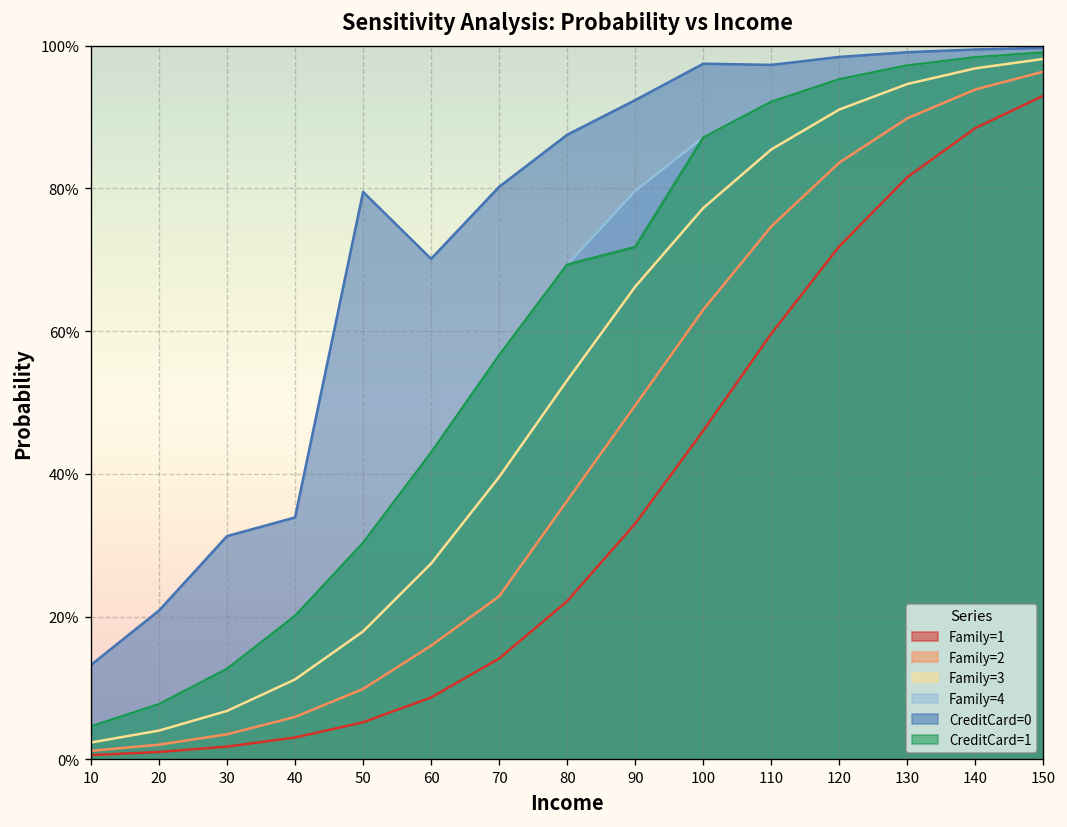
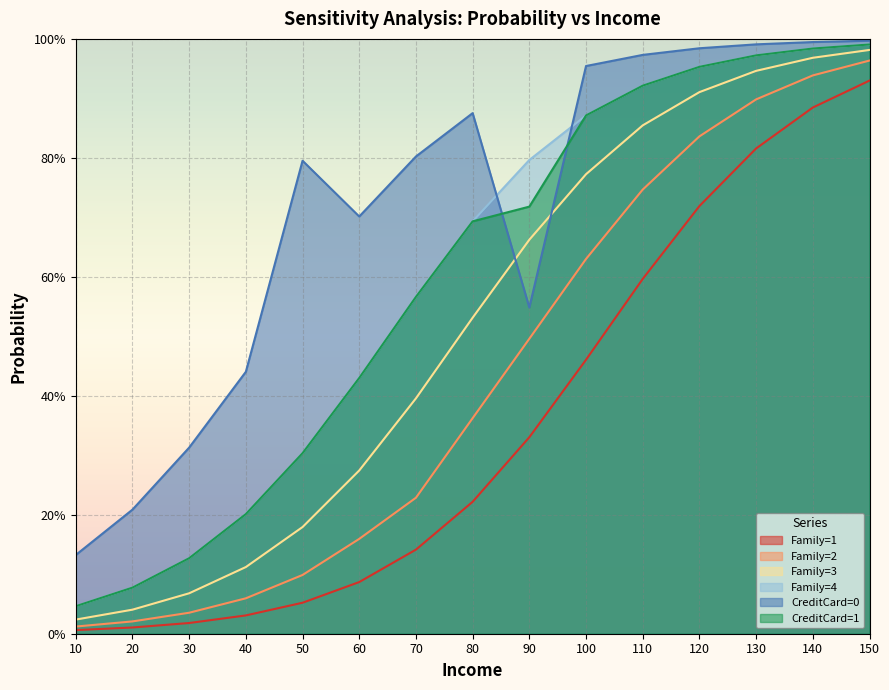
  {
    "Family=1": {
      "10": "1%",
      "20": "1%",
      "30": "2%",
      "40": "3%",
      "50": "5%",
      "60": "9%",
      "70": "14%",
      "80": "22%",
      "90": "33%",
      "100": "46%",
      "110": "60%",
      "120": "72%",
      "130": "82%",
      "140": "88%",
      "150": "93%"
    },
    "Family=2": {
      "10": "1%",
      "20": "2%",
      "30": "4%",
      "40": "6%",
      "50": "10%",
      "60": "16%",
      "70": "23%",
      "80": "36%",
      "90": "50%",
      "100": "63%",
      "110": "75%",
      "120": "84%",
      "130": "90%",
      "140": "94%",
      "150": "96%"
    },
    "Family=3": {
      "10": "2%",
      "20": "4%",
      "30": "7%",
      "40": "11%",
      "50": "18%",
      "60": "27%",
      "70": "40%",
      "80": "53%",
      "90": "66%",
      "100": "77%",
      "110": "85%",
      "120": "91%",
      "130": "95%",
      "140": "97%",
      "150": "98%"
    },
    "Family=4": {
      "90": "80%"
    },
    "CreditCard=0": {
      "10": "13%",
      "20": "21%",
      "30": "31%",
-     "40": "34%",
+     "40": "44%",
      "50": "80%",
      "60": "70%",
      "70": "80%",
      "80": "88%",
-     "90": "92%",
-     "100": "97%",
+     "90": "55%",
+     "100": "95%",
      "110": "97%",
      "120": "98%",
      "130": "99%",
      "140": "99%",
      "150": "100%"
    },
    "CreditCard=1": {
      "90": "72%"
    }
  }
